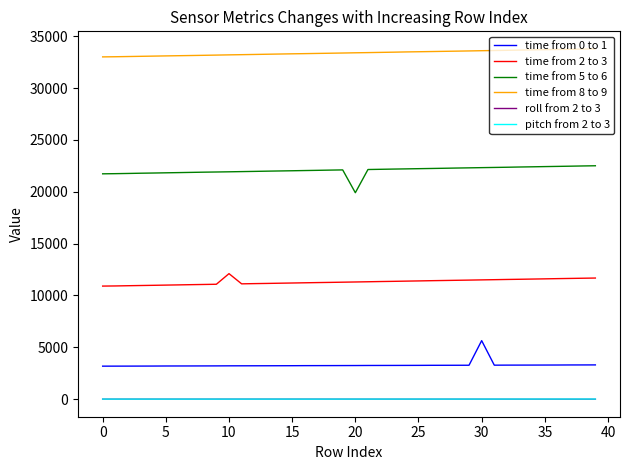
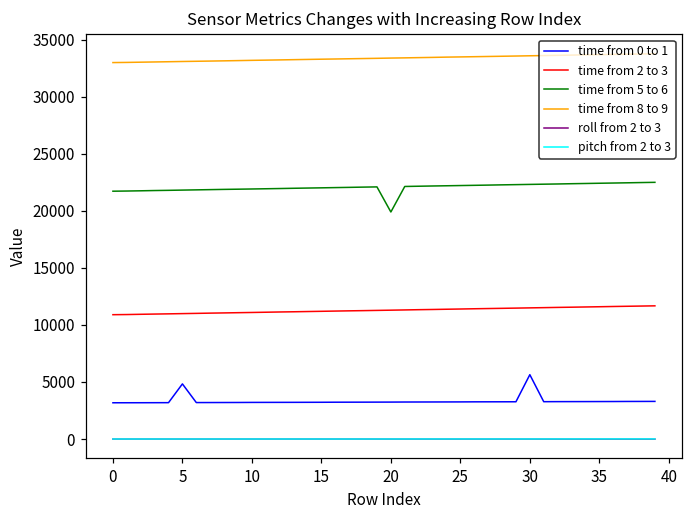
  {
    "time from 0 to 1": {
      "0": 3200,
-     "5": 3200,
+     "5": 4800,
      "10": 3200,
      "15": 3200,
      "20": 3200,
      "25": 3300,
      "30": 5600,
      "35": 3300
    },
    "time from 2 to 3": {
      "0": 10900,
      "5": 11000,
-     "10": 12100,
+     "10": 11100,
      "15": 11200,
      "20": 11300,
      "25": 11400,
      "30": 11500,
      "35": 11600
    },
    "time from 5 to 6": {
      "0": 21700,
      "5": 21800,
      "10": 21900,
      "15": 22000,
      "20": 19900,
      "25": 22200,
      "30": 22300,
      "35": 22400
    },
    "time from 8 to 9": {
      "0": 33000,
      "5": 33100,
      "10": 33200,
      "15": 33300,
      "20": 33400,
      "25": 33500,
      "30": 33600
    },
    "pitch from 2 to 3": {
      "0": 0,
      "5": 0,
      "10": 0,
      "15": 0,
      "20": 0,
      "25": 0,
      "30": 0,
      "35": 0
    }
  }
